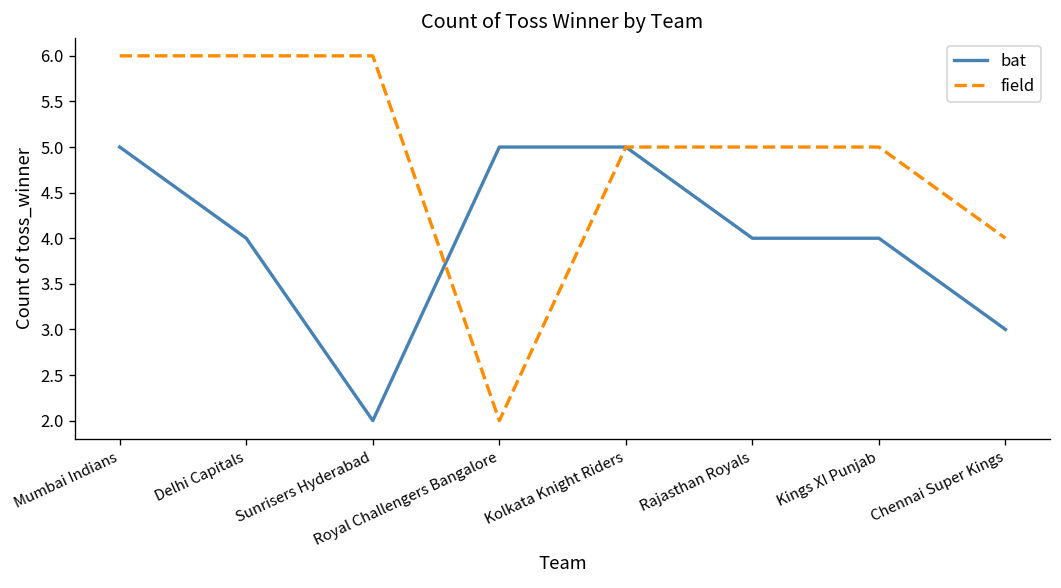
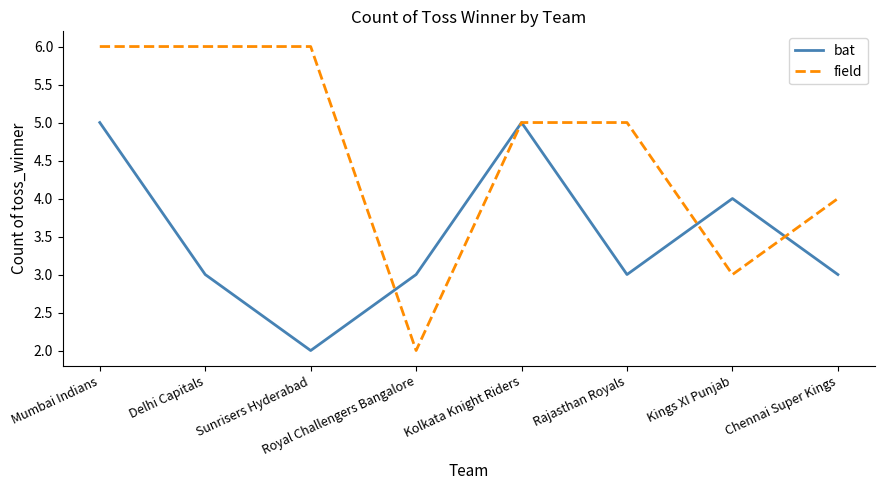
  {
    "bat": {
      "Mumbai Indians": 5,
-     "Delhi Capitals": 4,
+     "Delhi Capitals": 3,
      "Sunrisers Hyderabad": 2,
-     "Royal Challengers Bangalore": 5,
-     "Rajasthan Royals": 4,
+     "Royal Challengers Bangalore": 3,
+     "Rajasthan Royals": 3,
      "Kings XI Punjab": 4,
      "Chennai Super Kings": 3
    },
    "field": {
      "Mumbai Indians": 6,
      "Delhi Capitals": 6,
      "Sunrisers Hyderabad": 6,
      "Royal Challengers Bangalore": 2,
      "Rajasthan Royals": 5,
-     "Kings XI Punjab": 5,
+     "Kings XI Punjab": 3,
      "Chennai Super Kings": 4
    }
  }
